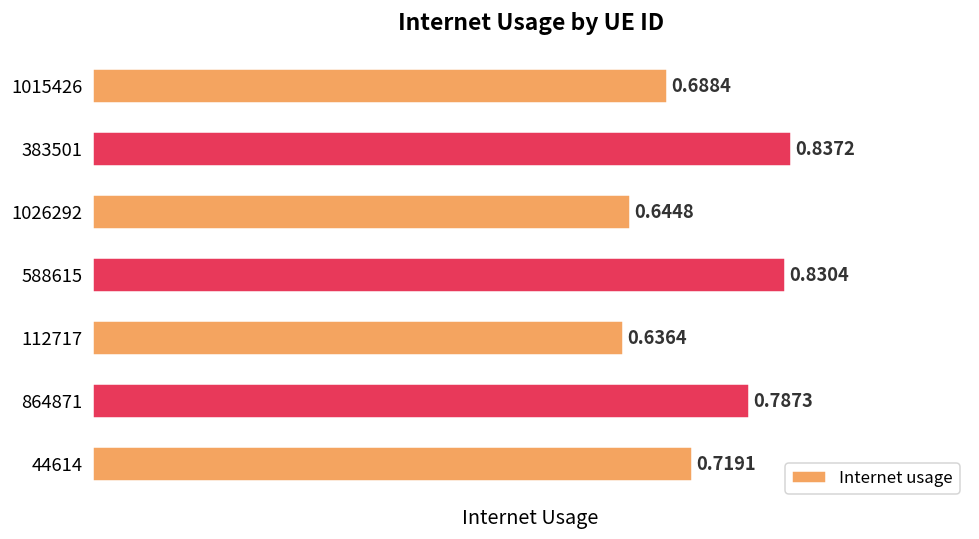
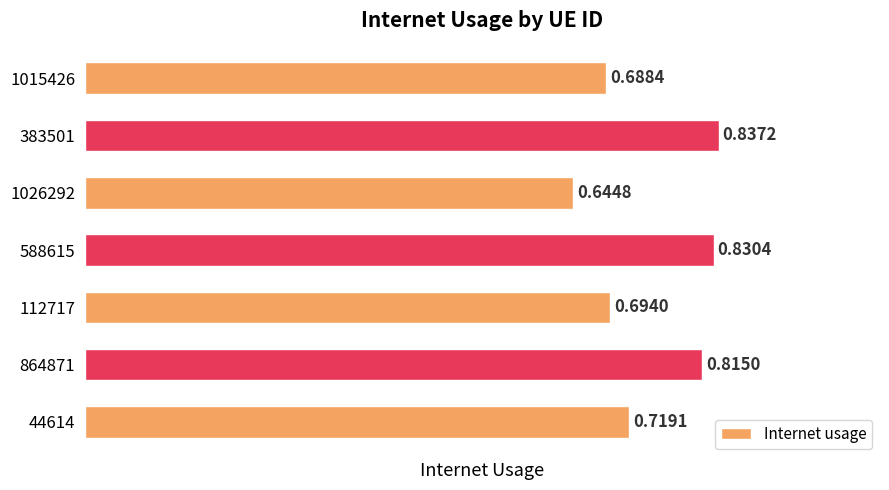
  {
    "1015426": 0.6884,
    "383501": 0.8372,
    "1026292": 0.6448,
    "588615": 0.8304,
-   "112717": 0.6364,
-   "864871": 0.7873,
+   "112717": 0.6940,
+   "864871": 0.8150,
    "44614": 0.7191
  }
